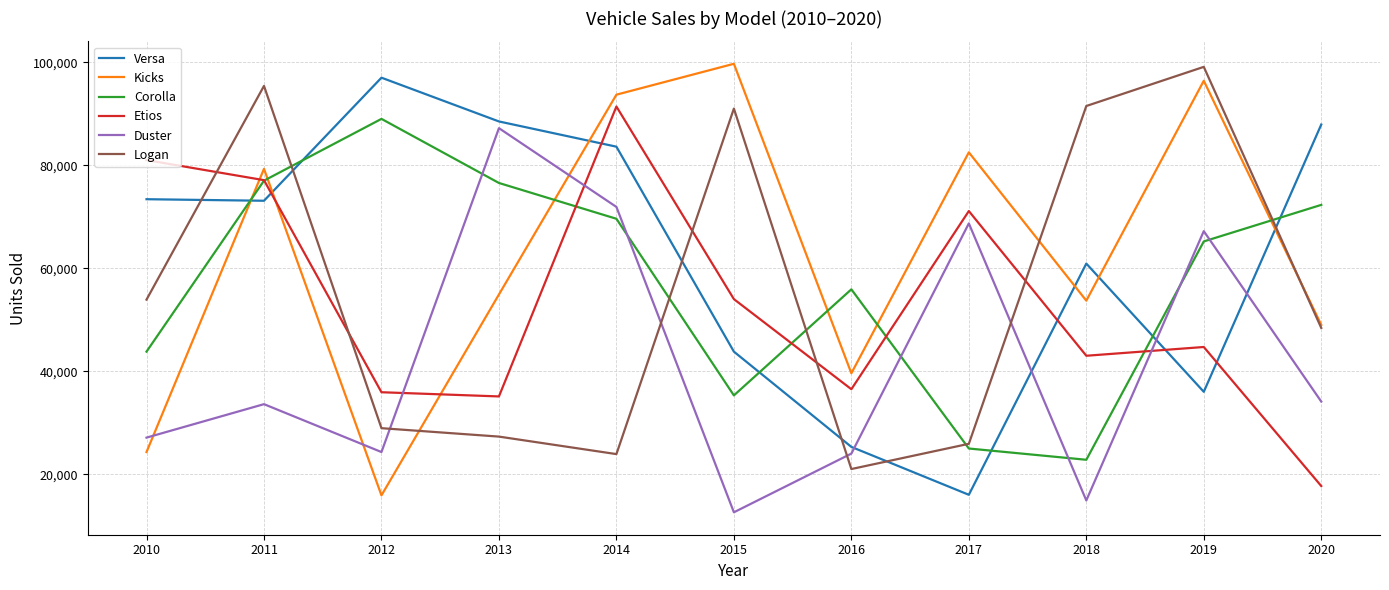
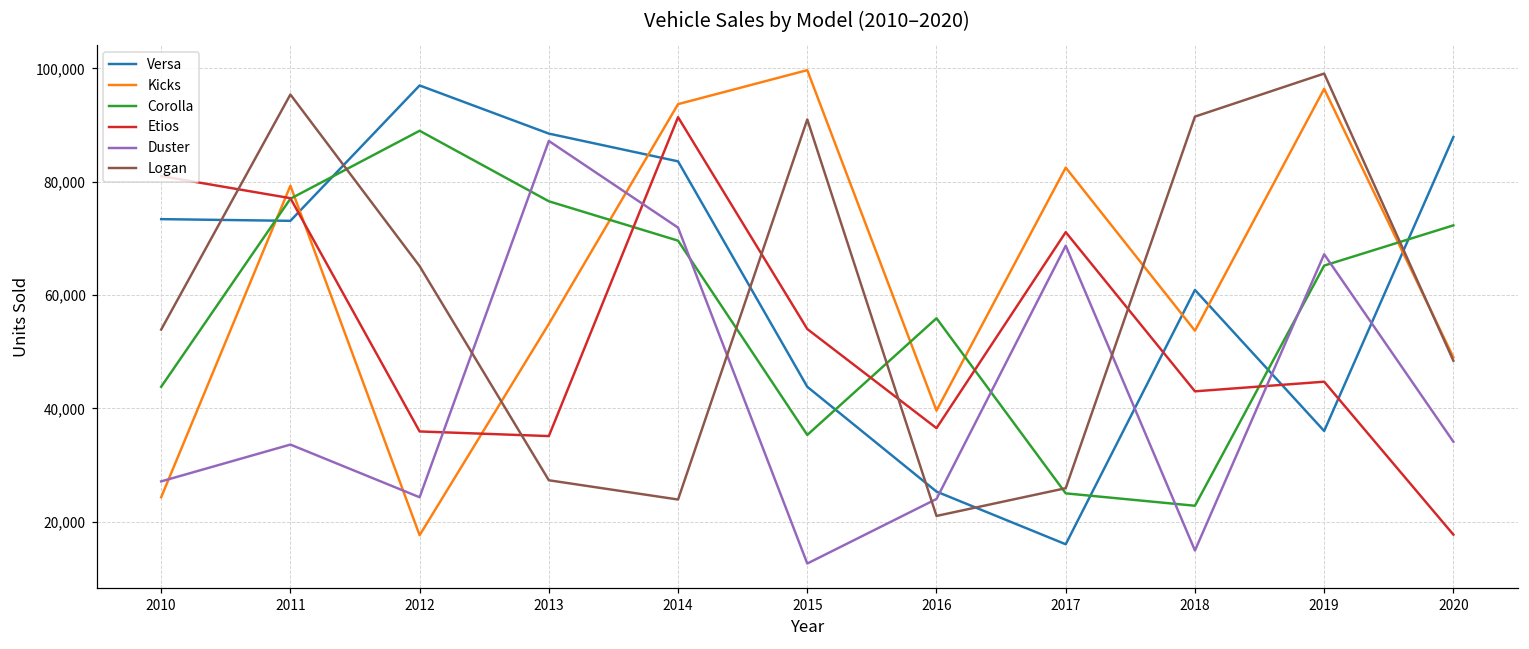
  {
    "Versa": {
      "2010": "73,000",
      "2011": "73,000",
      "2012": "97,000",
      "2013": "89,000",
      "2014": "84,000",
      "2015": "44,000",
      "2016": "25,000",
      "2017": "16,000",
      "2018": "61,000",
      "2019": "36,000",
      "2020": "88,000"
    },
    "Kicks": {
      "2010": "24,000",
      "2011": "79,000",
-     "2012": "16,000",
+     "2012": "18,000",
      "2013": "55,000",
      "2014": "94,000",
      "2015": "100,000",
      "2016": "40,000",
      "2017": "83,000",
      "2018": "54,000",
      "2019": "96,000",
      "2020": "49,000"
    },
    "Corolla": {
      "2010": "44,000",
      "2012": "89,000",
      "2013": "77,000",
      "2014": "70,000",
      "2015": "35,000",
      "2016": "56,000",
      "2017": "25,000",
      "2018": "23,000",
      "2019": "65,000",
      "2020": "72,000"
    },
    "Etios": {
      "2012": "36,000",
      "2013": "35,000",
      "2014": "91,000",
      "2015": "54,000",
      "2016": "37,000",
      "2017": "71,000",
      "2018": "43,000",
      "2019": "45,000",
      "2020": "18,000"
    },
    "Duster": {
      "2010": "27,000",
      "2011": "34,000",
      "2012": "24,000",
      "2013": "87,000",
      "2014": "72,000",
      "2015": "13,000",
      "2016": "24,000",
      "2017": "69,000",
      "2018": "15,000",
      "2019": "67,000",
      "2020": "34,000"
    },
    "Logan": {
      "2010": "54,000",
      "2011": "95,000",
-     "2012": "29,000",
+     "2012": "65,000",
      "2013": "27,000",
      "2014": "24,000",
      "2015": "91,000",
      "2016": "21,000",
      "2017": "26,000",
      "2018": "92,000",
      "2019": "99,000",
      "2020": "48,000"
    }
  }
